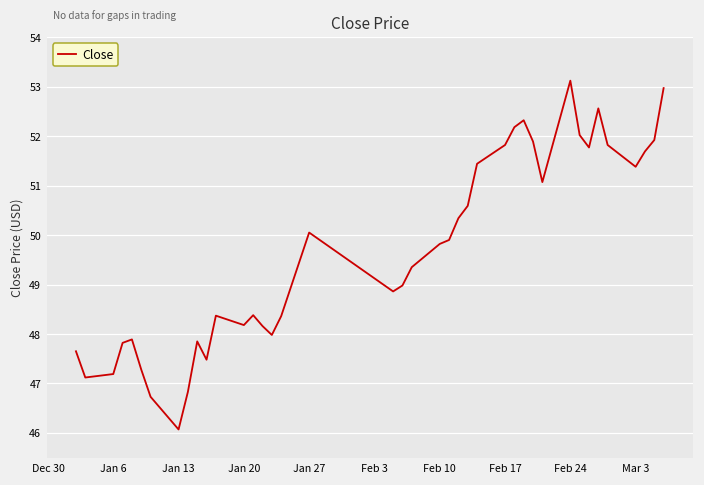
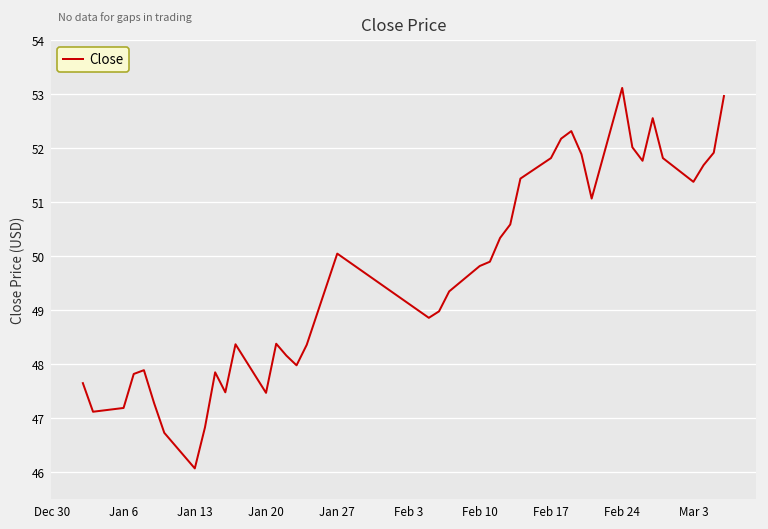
  {
    "Jan 6": 47.2,
    "Jan 13": 46.1,
-   "Jan 20": 48.2,
+   "Jan 20": 47.5,
    "Jan 27": 50.1,
    "Feb 10": 49.8,
    "Feb 17": 51.8,
    "Feb 24": 53.1,
    "Mar 3": 51.4
  }
